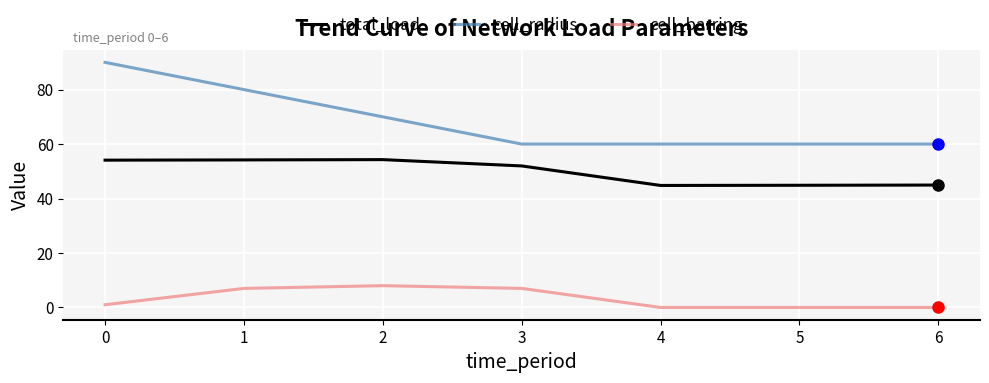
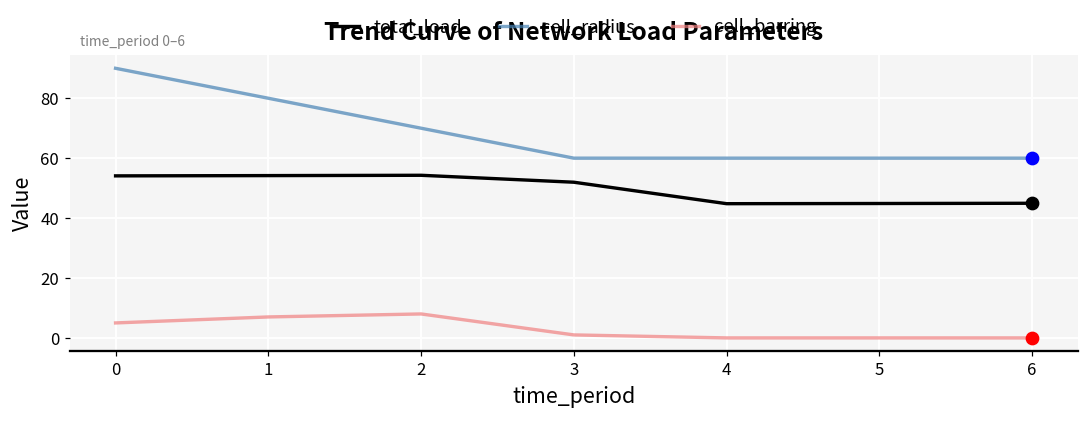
  {
    "cell_radius": {
      "1": 80,
      "2": 70,
      "3": 60,
      "4": 60,
      "5": 60
    },
    "cell_barring": {
-     "0": 1,
+     "0": 5,
      "1": 7,
      "2": 8,
-     "3": 7,
+     "3": 1,
      "4": 0,
      "5": 0
    }
  }
